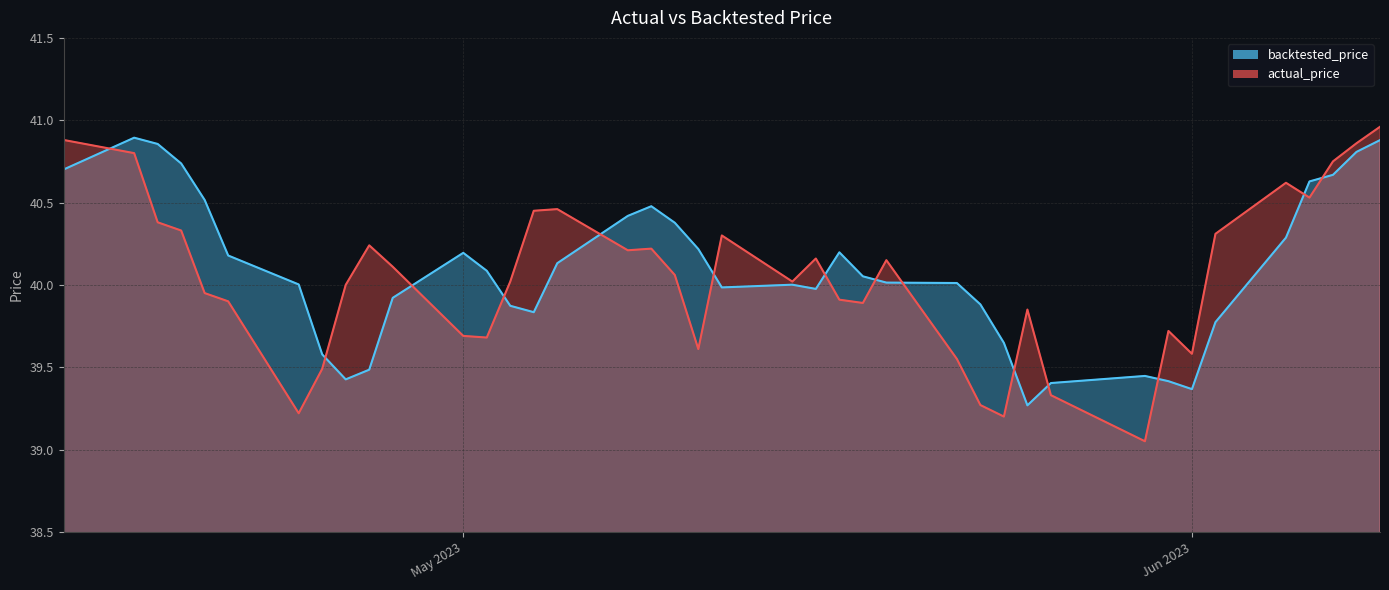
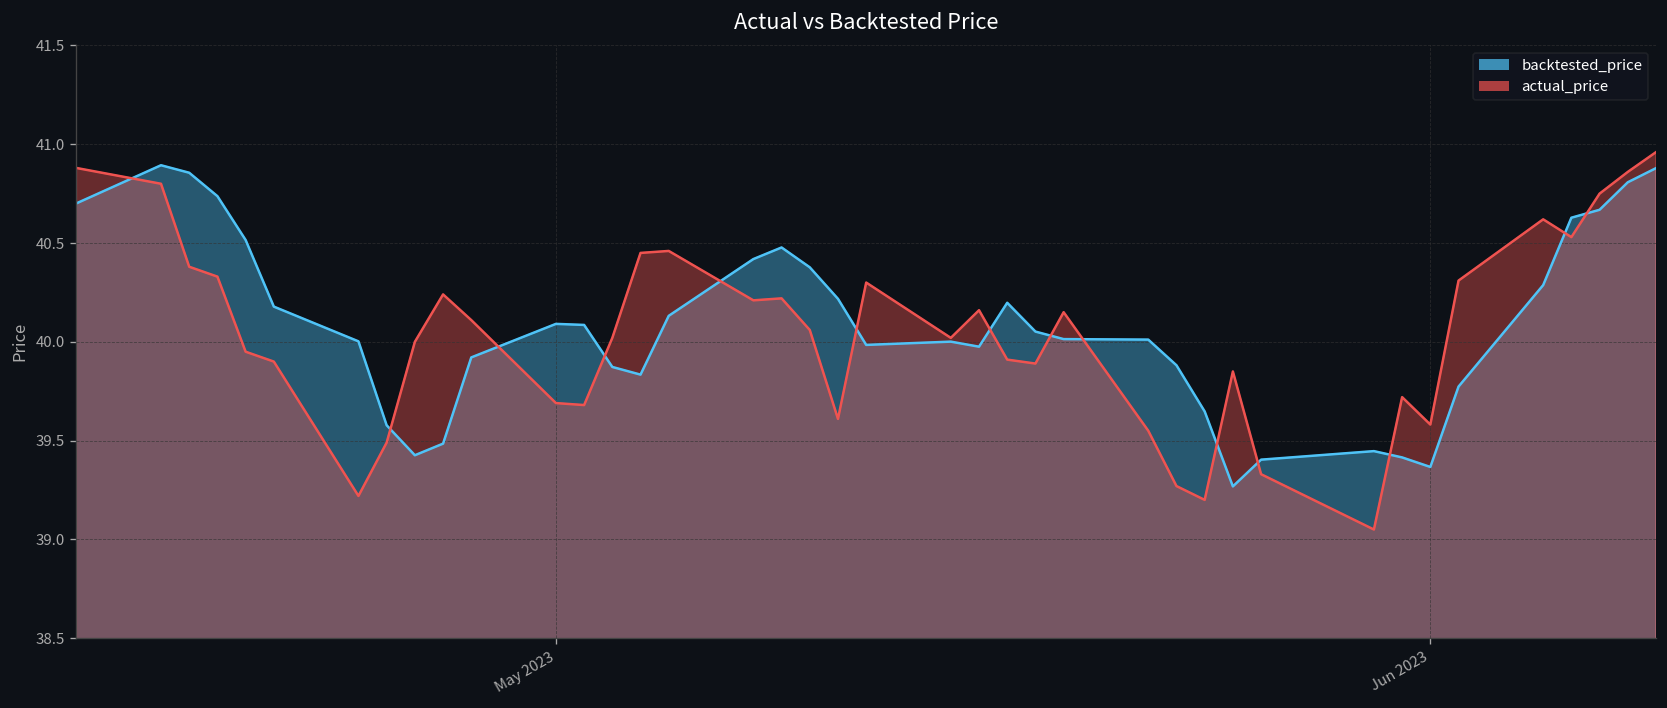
  {
    "backtested_price": {
-     "May 2023": 40.19,
+     "May 2023": 40.09,
      "Jun 2023": 39.37
    },
    "actual_price": {
      "May 2023": 39.69,
      "Jun 2023": 39.58
    }
  }
